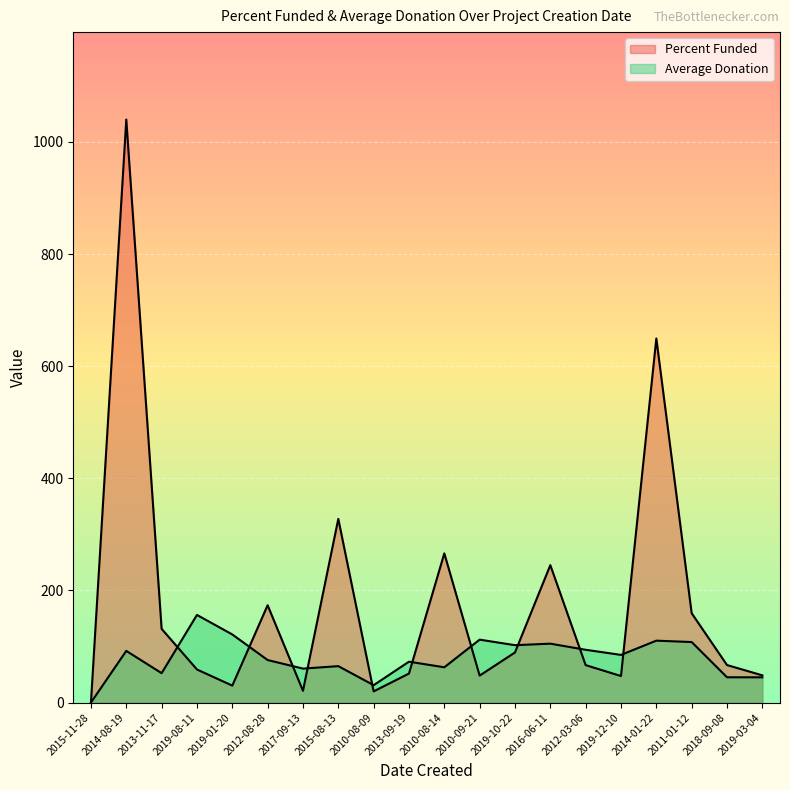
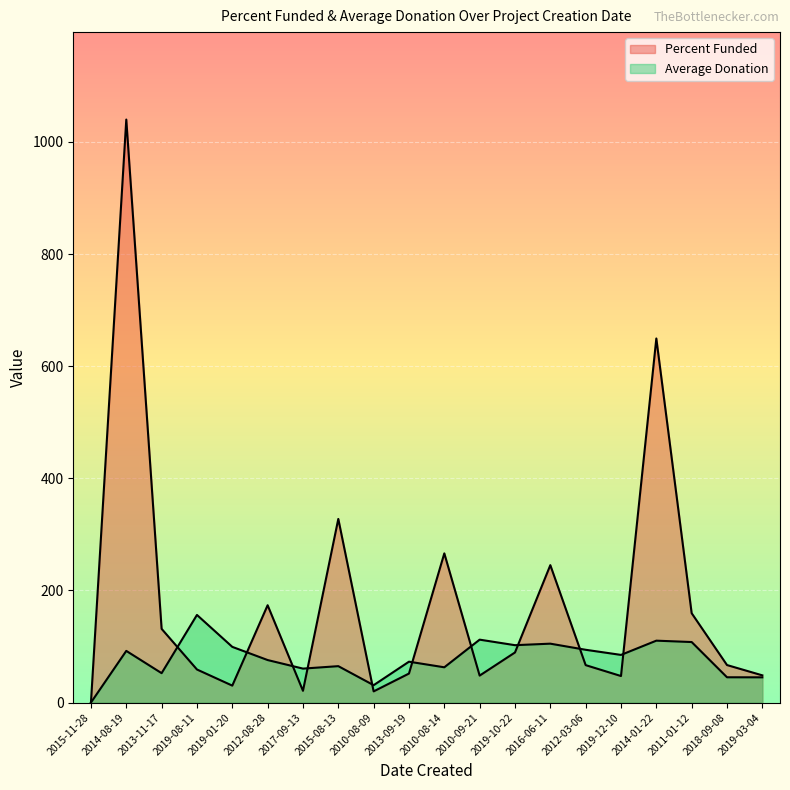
  {
    "Percent Funded": {
      "2014-08-19": 1040,
      "2013-11-17": 130,
      "2019-08-11": 60,
      "2019-01-20": 30,
      "2012-08-28": 170,
      "2017-09-13": 20,
      "2015-08-13": 330,
      "2010-08-09": 20,
      "2013-09-19": 50,
      "2010-08-14": 270,
      "2010-09-21": 50,
      "2019-10-22": 90,
      "2016-06-11": 250,
      "2012-03-06": 70,
      "2019-12-10": 50,
      "2014-01-22": 650,
      "2011-01-12": 160,
      "2018-09-08": 70
    },
    "Average Donation": {
      "2014-08-19": 90,
      "2013-11-17": 50,
      "2019-08-11": 160,
-     "2019-01-20": 120,
+     "2019-01-20": 100,
      "2012-08-28": 80,
      "2017-09-13": 60,
      "2015-08-13": 60,
      "2010-08-09": 30,
      "2013-09-19": 70,
      "2010-08-14": 60,
      "2010-09-21": 110,
      "2019-10-22": 100,
      "2016-06-11": 110,
      "2012-03-06": 90,
      "2019-12-10": 90,
      "2014-01-22": 110,
      "2011-01-12": 110,
      "2018-09-08": 50
    }
  }
